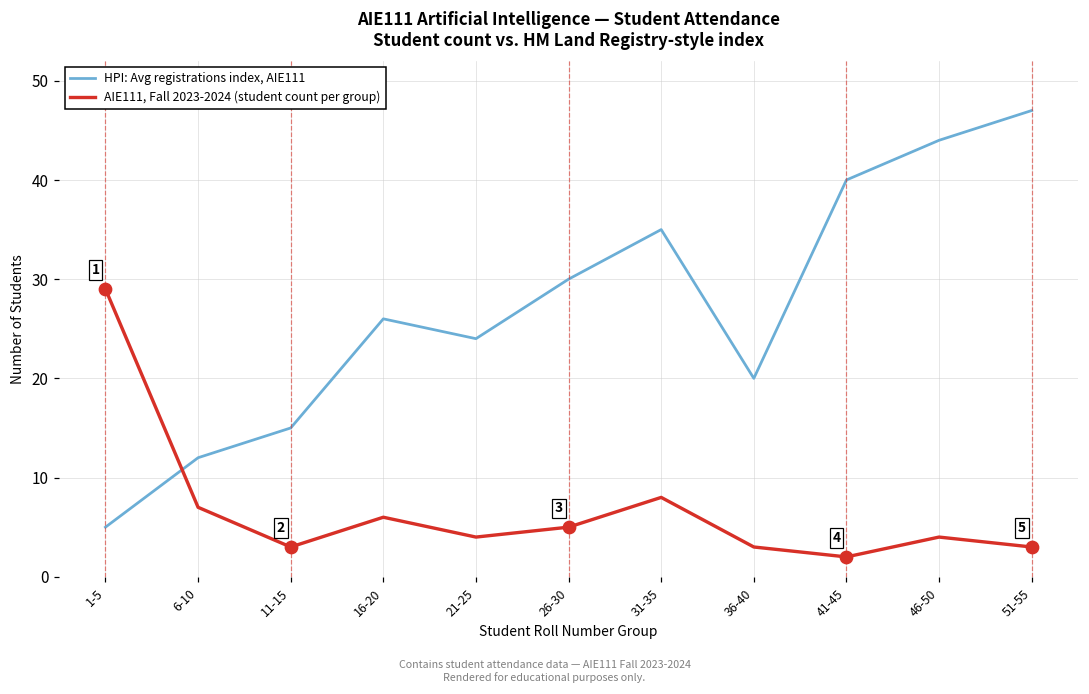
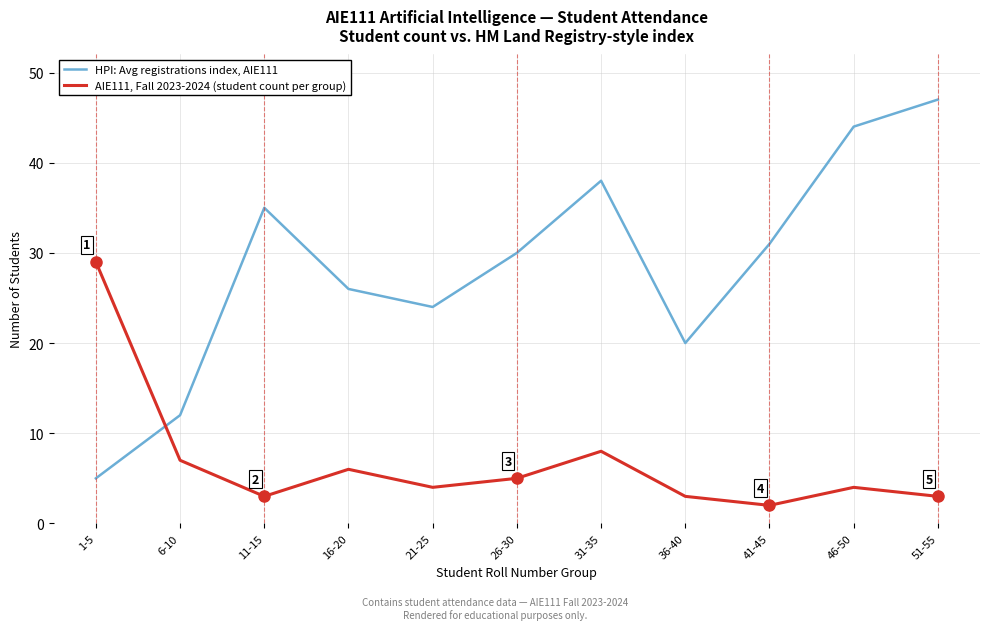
  {
    "HPI: Avg registrations index, AIE111": {
      "1-5": 5,
      "6-10": 12,
-     "11-15": 15,
+     "11-15": 35,
      "16-20": 26,
      "21-25": 24,
      "26-30": 30,
-     "31-35": 35,
+     "31-35": 38,
      "36-40": 20,
-     "41-45": 40,
+     "41-45": 31,
      "46-50": 44,
      "51-55": 47
    }
  }
